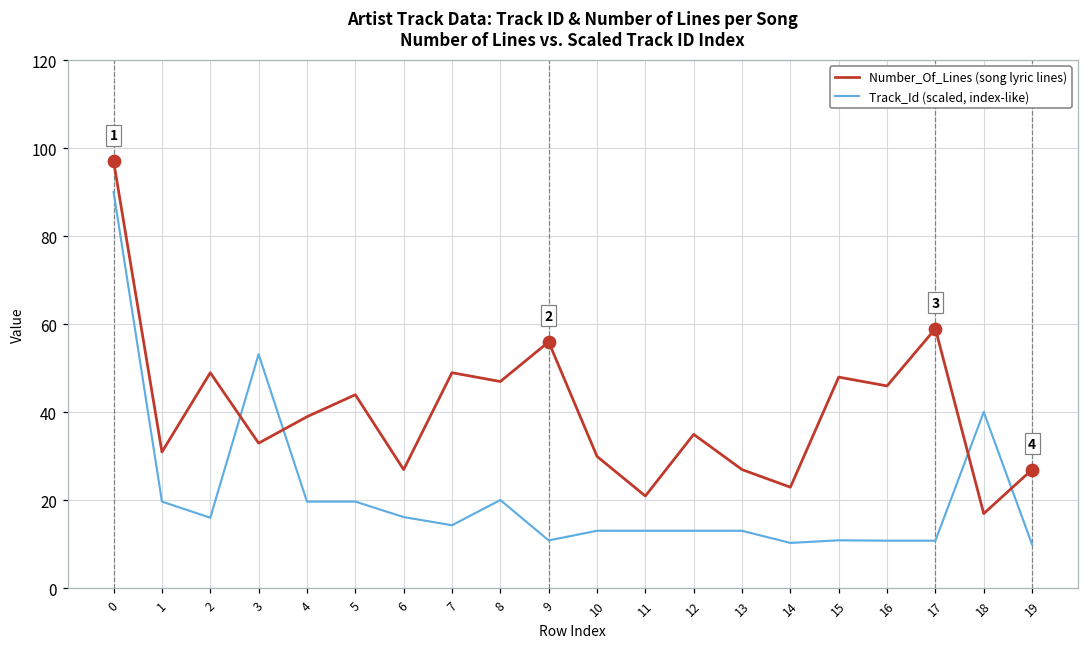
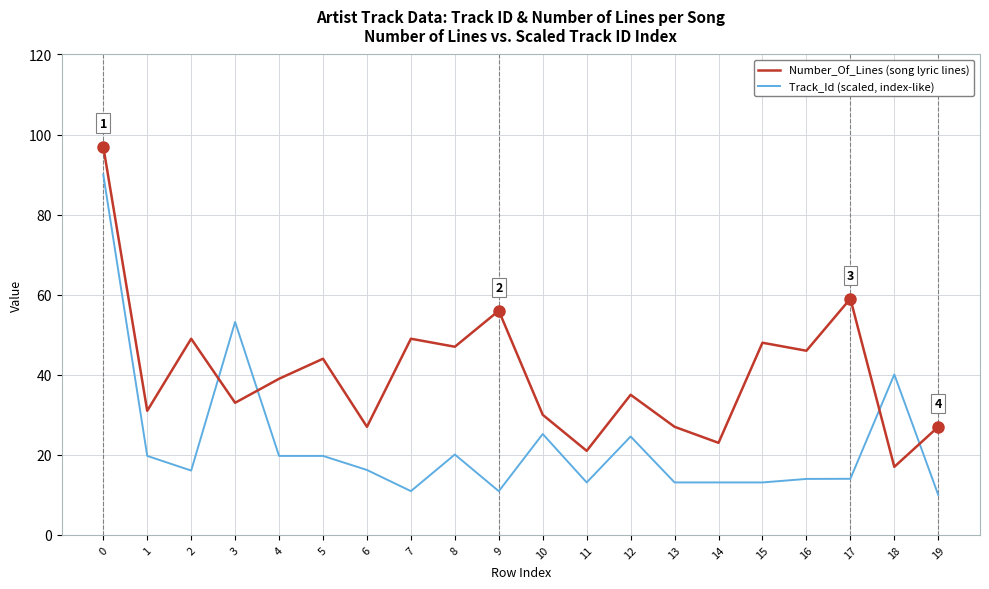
  {
    "Track_Id (scaled, index-like)": {
      "0": 90,
      "1": 20,
      "2": 16,
      "3": 53,
      "4": 20,
      "5": 20,
      "6": 16,
-     "7": 14,
+     "7": 11,
      "8": 20,
      "9": 11,
-     "10": 13,
+     "10": 25,
      "11": 13,
-     "12": 13,
+     "12": 25,
      "13": 13,
-     "14": 10,
-     "15": 11,
-     "16": 11,
-     "17": 11,
+     "14": 13,
+     "15": 13,
+     "16": 14,
+     "17": 14,
      "18": 40,
      "19": 10
    }
  }
